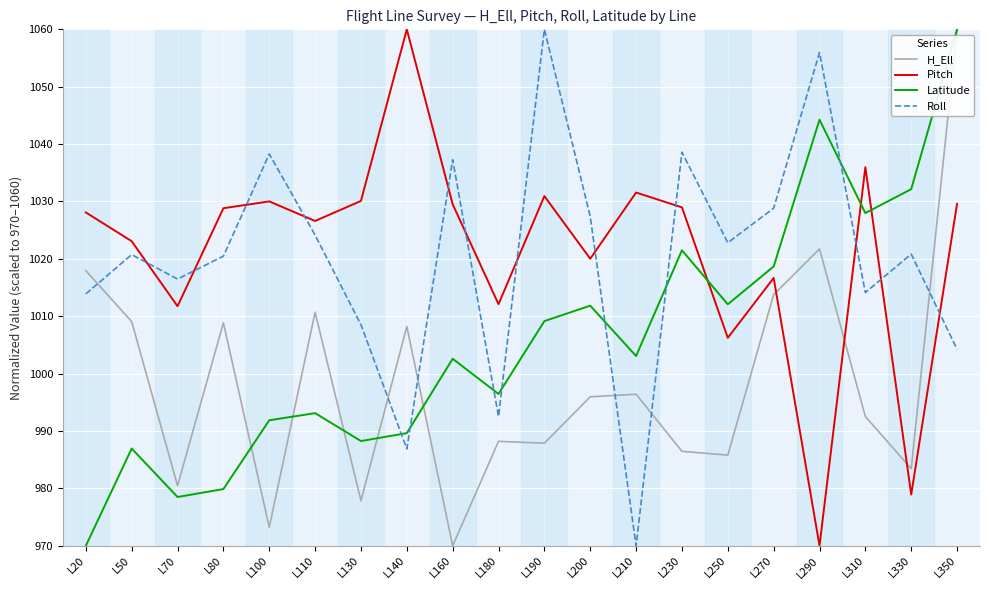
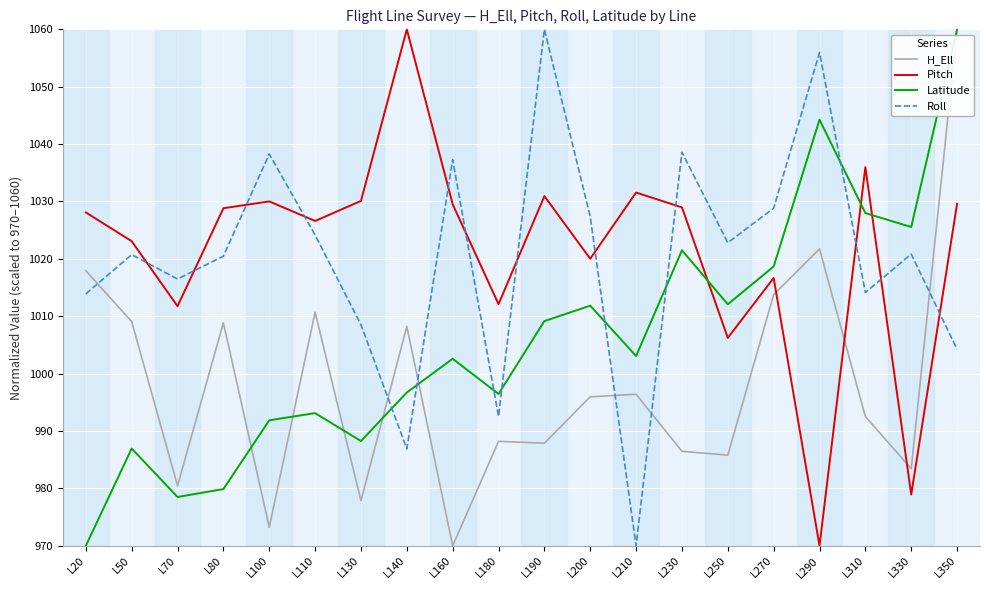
  {
    "H_Ell": {
      "L20": 1018,
      "L50": 1009,
      "L70": 980,
      "L80": 1009,
      "L100": 973,
      "L110": 1011,
      "L130": 978,
      "L140": 1008,
      "L160": 970,
      "L180": 988,
      "L190": 988,
      "L200": 996,
      "L210": 996,
      "L230": 986,
      "L250": 986,
      "L270": 1014,
      "L290": 1022,
      "L310": 993,
      "L330": 983
    },
    "Pitch": {
      "L20": 1028,
      "L50": 1023,
      "L70": 1012,
      "L80": 1029,
      "L100": 1030,
      "L110": 1027,
      "L130": 1030,
      "L140": 1060,
      "L160": 1030,
      "L180": 1012,
      "L190": 1031,
      "L200": 1020,
      "L210": 1032,
      "L230": 1029,
      "L250": 1006,
      "L270": 1017,
      "L290": 970,
      "L310": 1036,
      "L330": 979,
      "L350": 1030
    },
    "Latitude": {
      "L20": 970,
      "L50": 987,
      "L70": 979,
      "L80": 980,
      "L100": 992,
      "L110": 993,
      "L130": 988,
-     "L140": 990,
+     "L140": 997,
      "L160": 1003,
      "L180": 996,
      "L190": 1009,
      "L200": 1012,
      "L210": 1003,
      "L230": 1021,
      "L250": 1012,
      "L270": 1019,
      "L290": 1044,
      "L310": 1028,
-     "L330": 1032
+     "L330": 1026
    },
    "Roll": {
      "L20": 1014,
      "L50": 1021,
      "L70": 1016,
      "L80": 1020,
      "L100": 1038,
      "L110": 1024,
      "L130": 1009,
      "L140": 987,
      "L160": 1037,
      "L180": 993,
      "L190": 1060,
      "L200": 1027,
      "L210": 970,
      "L230": 1039,
      "L250": 1023,
      "L270": 1029,
      "L290": 1056,
      "L310": 1014,
      "L330": 1021,
      "L350": 1004
    }
  }
